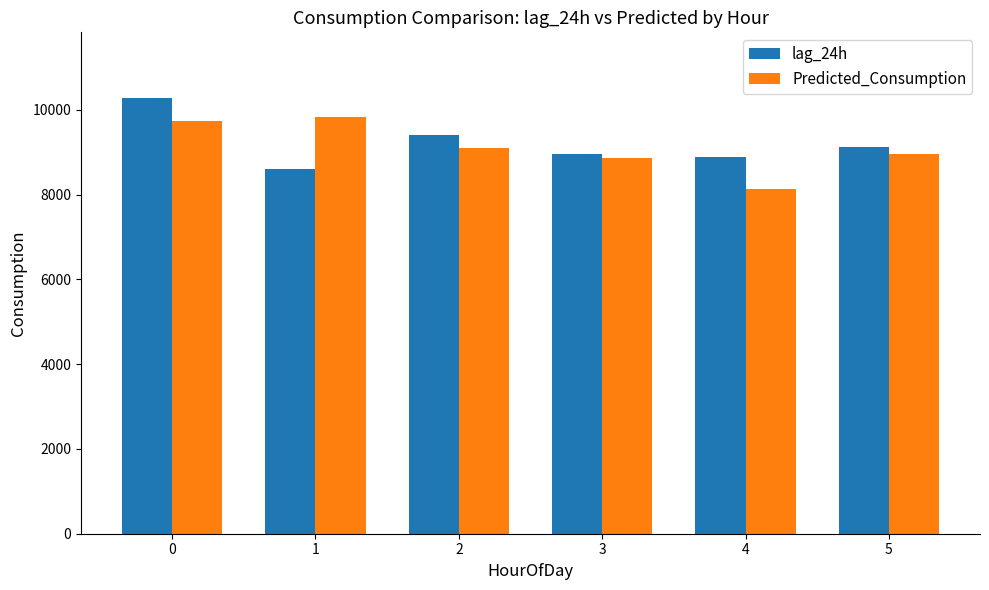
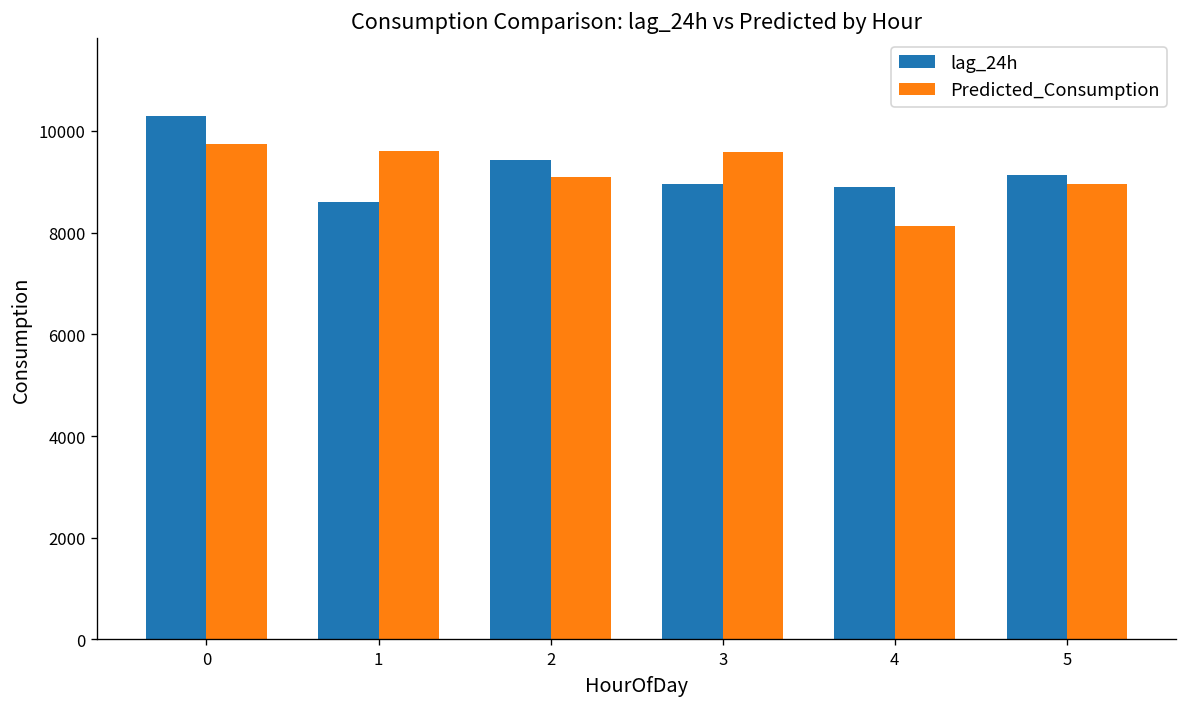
  {
    "lag_24h": {
      "0": 10300,
      "1": 8600,
      "2": 9400,
      "3": 8900,
      "4": 8900,
      "5": 9100
    },
    "Predicted_Consumption": {
      "0": 9700,
-     "1": 9800,
+     "1": 9600,
      "2": 9100,
-     "3": 8900,
+     "3": 9600,
      "4": 8100,
      "5": 9000
    }
  }
